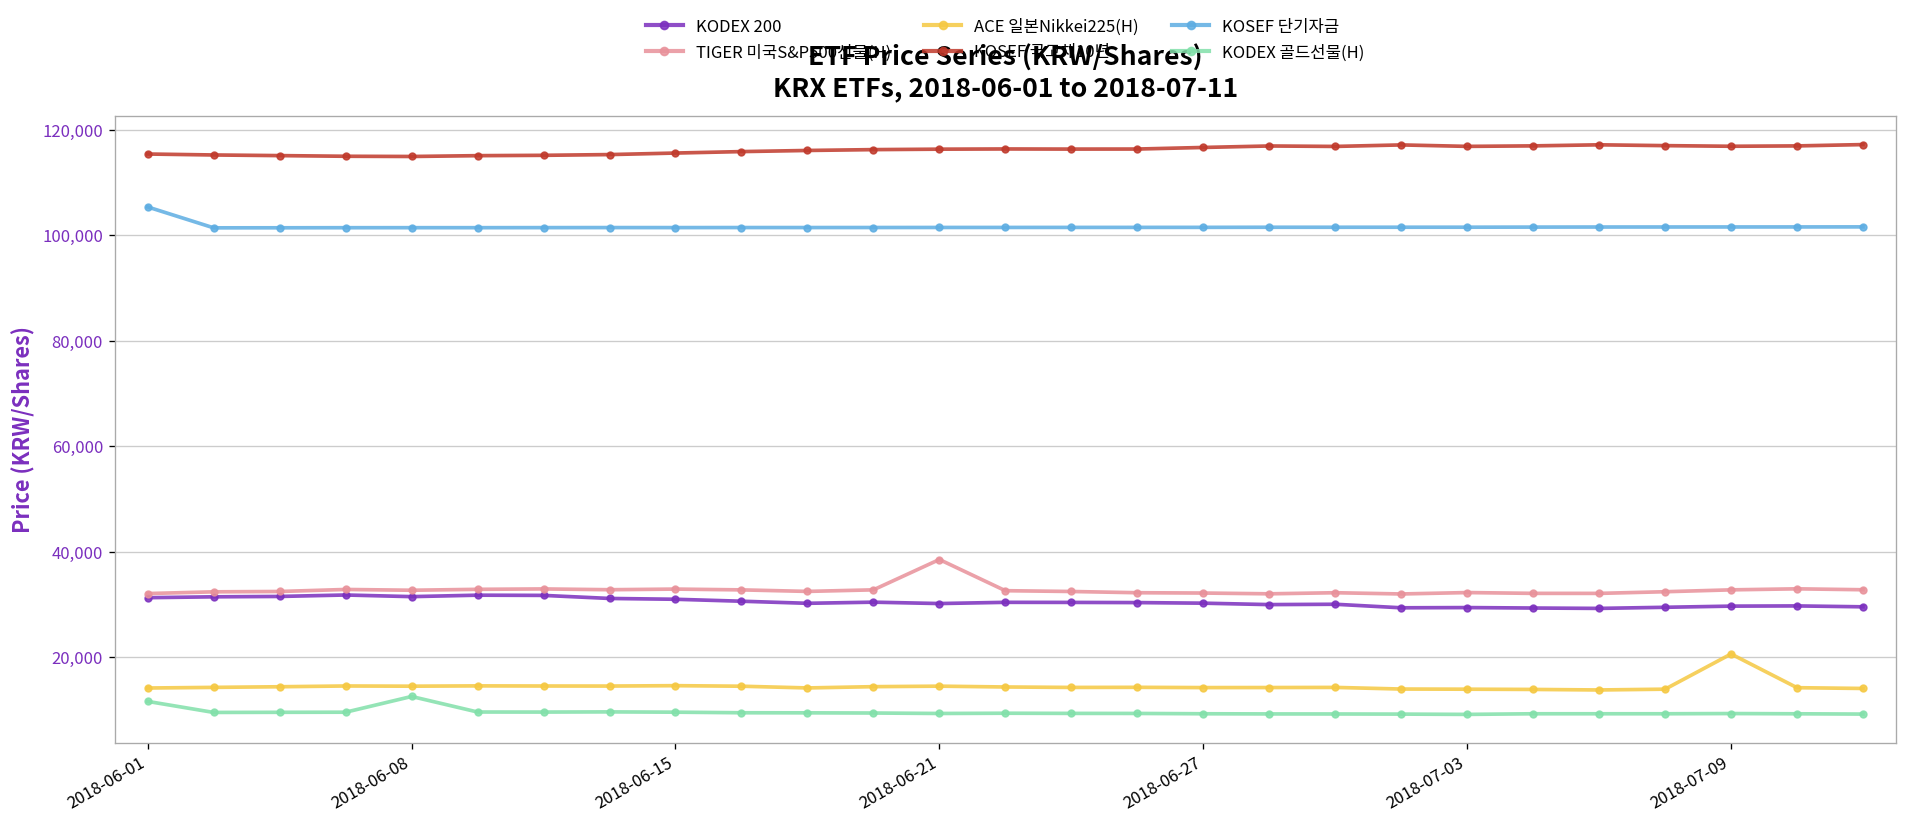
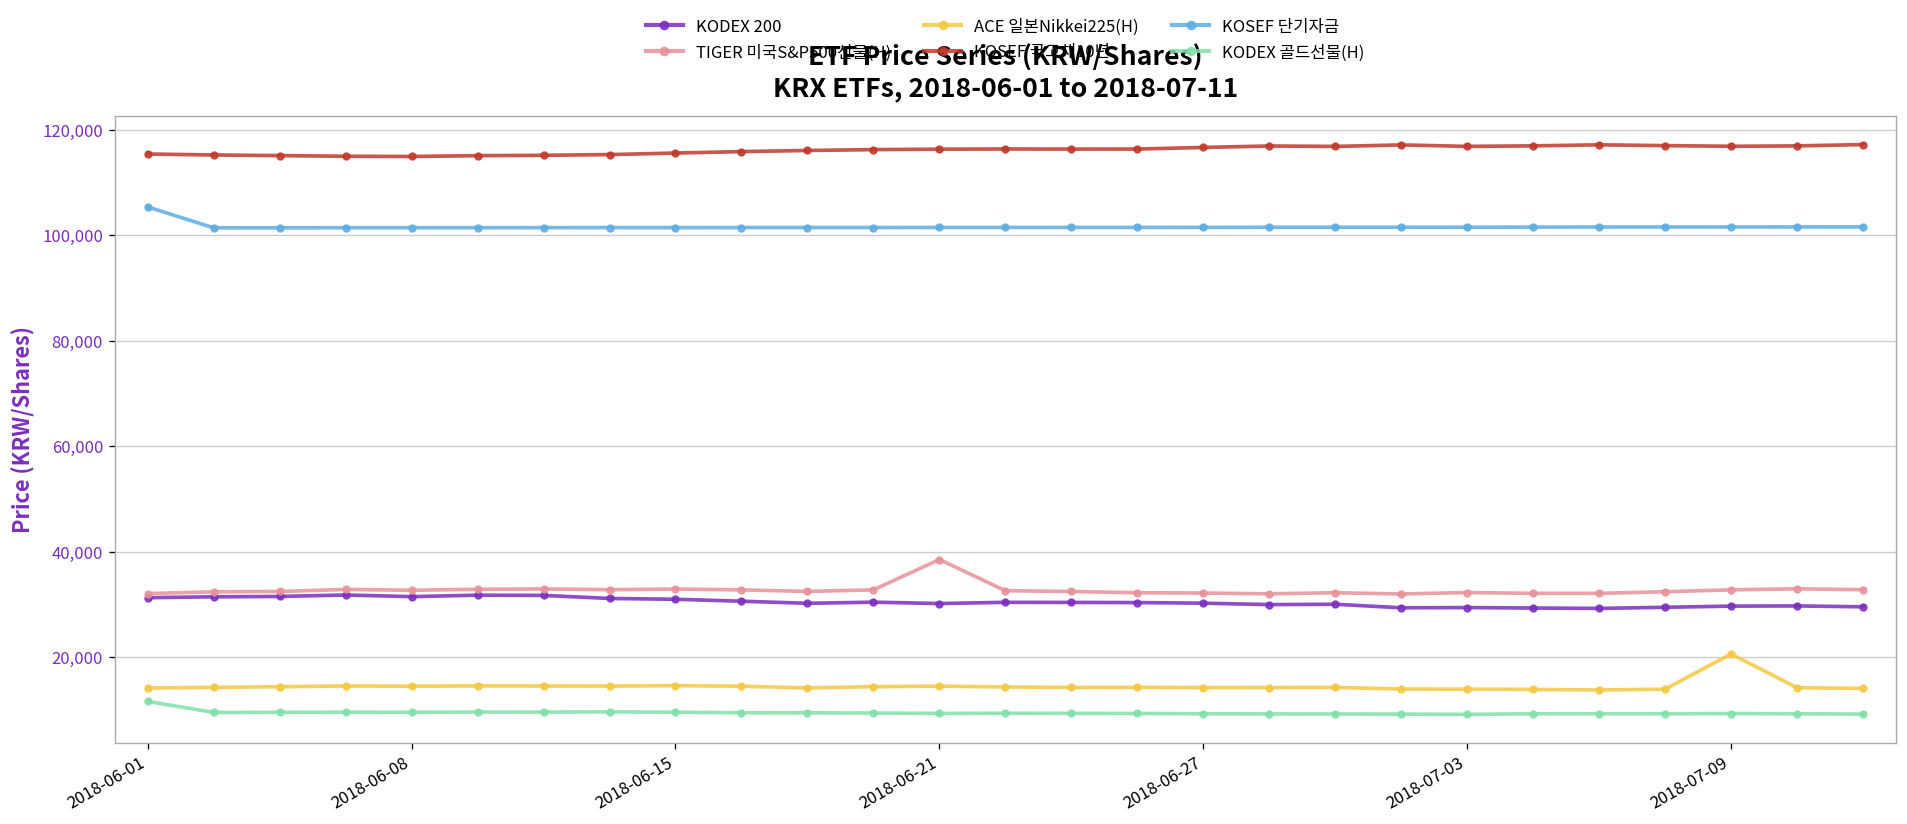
  {
    "KODEX 200": {
      "2018-06-01": "31,000",
      "2018-06-08": "31,000",
      "2018-06-15": "31,000",
      "2018-06-21": "30,000",
      "2018-06-27": "30,000",
      "2018-07-03": "29,000",
      "2018-07-09": "30,000"
    },
    "TIGER 미국S&P500선물(H)": {
      "2018-06-01": "32,000",
      "2018-06-08": "33,000",
      "2018-06-15": "33,000",
      "2018-06-21": "39,000",
      "2018-06-27": "32,000",
      "2018-07-03": "32,000",
      "2018-07-09": "33,000"
    },
    "ACE 일본Nikkei225(H)": {
      "2018-06-01": "14,000",
      "2018-06-08": "15,000",
      "2018-06-15": "15,000",
      "2018-06-21": "15,000",
      "2018-06-27": "14,000",
      "2018-07-03": "14,000",
      "2018-07-09": "21,000"
    },
    "KOSEF 국고채10년": {
      "2018-06-01": "115,000",
      "2018-06-08": "115,000",
      "2018-06-15": "116,000",
      "2018-06-21": "116,000",
      "2018-06-27": "117,000",
      "2018-07-03": "117,000",
      "2018-07-09": "117,000"
    },
    "KOSEF 단기자금": {
      "2018-06-01": "105,000",
      "2018-06-08": "101,000",
      "2018-06-15": "101,000",
      "2018-06-21": "101,000",
      "2018-06-27": "101,000",
      "2018-07-03": "102,000",
      "2018-07-09": "102,000"
    },
    "KODEX 골드선물(H)": {
      "2018-06-01": "12,000",
-     "2018-06-08": "13,000",
+     "2018-06-08": "10,000",
      "2018-06-15": "10,000",
      "2018-06-21": "9,000",
      "2018-06-27": "9,000",
      "2018-07-03": "9,000",
      "2018-07-09": "9,000"
    }
  }
